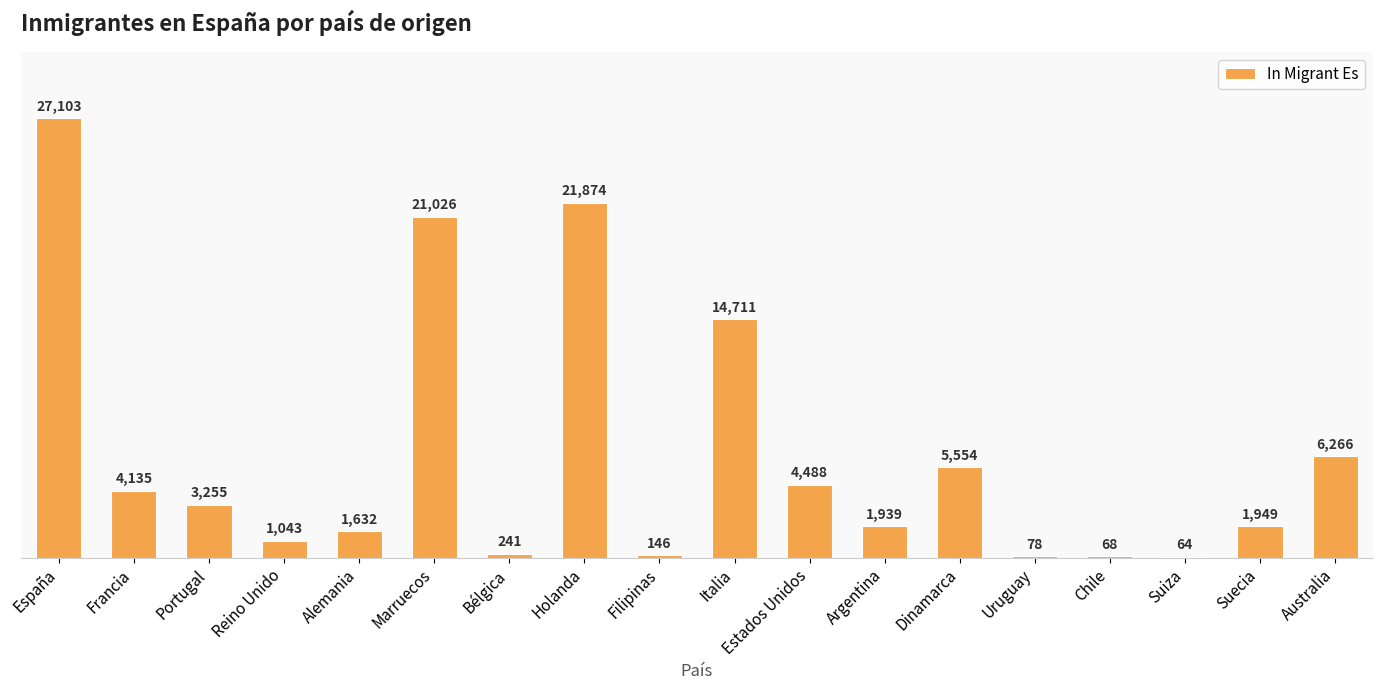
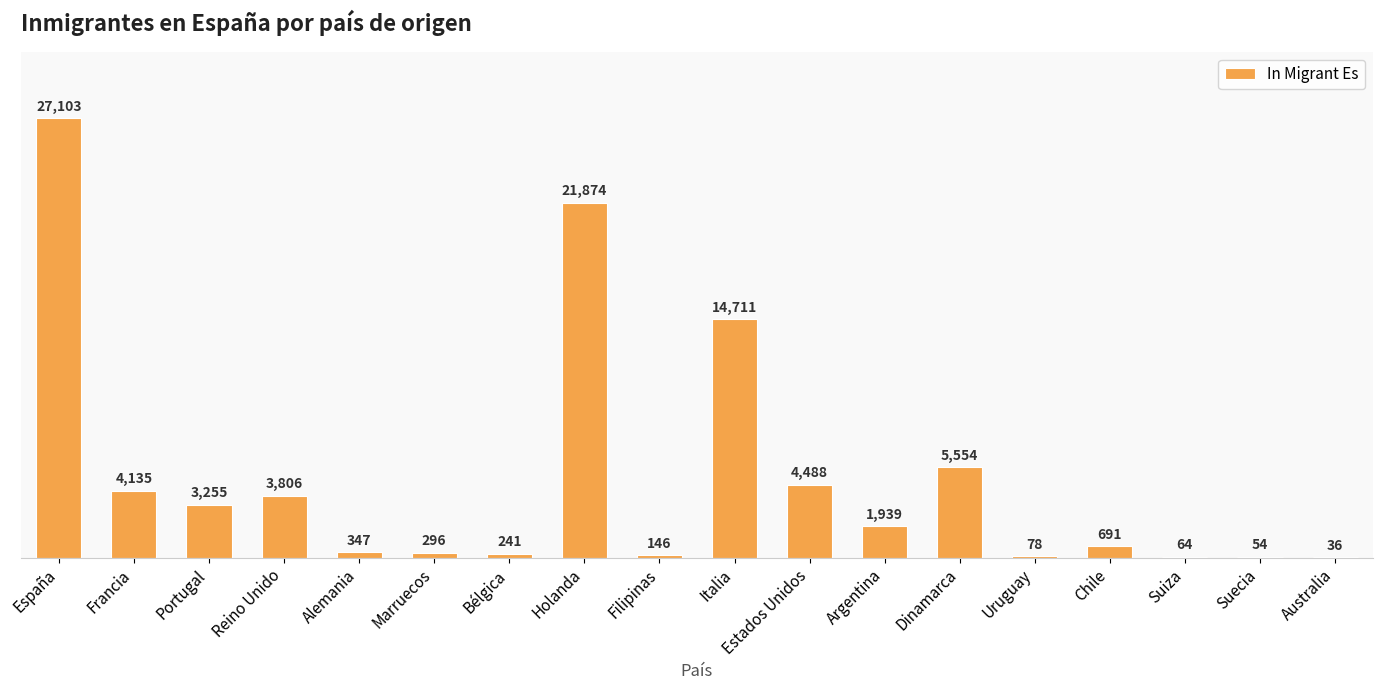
  {
    "España": "27,103",
    "Francia": "4,135",
    "Portugal": "3,255",
-   "Reino Unido": "1,043",
-   "Alemania": "1,632",
-   "Marruecos": "21,026",
+   "Reino Unido": "3,806",
+   "Alemania": "347",
+   "Marruecos": "296",
    "Bélgica": "241",
    "Holanda": "21,874",
    "Filipinas": "146",
    "Italia": "14,711",
    "Estados Unidos": "4,488",
    "Argentina": "1,939",
    "Dinamarca": "5,554",
    "Uruguay": "78",
-   "Chile": "68",
+   "Chile": "691",
    "Suiza": "64",
-   "Suecia": "1,949",
-   "Australia": "6,266"
+   "Suecia": "54",
+   "Australia": "36"
  }
